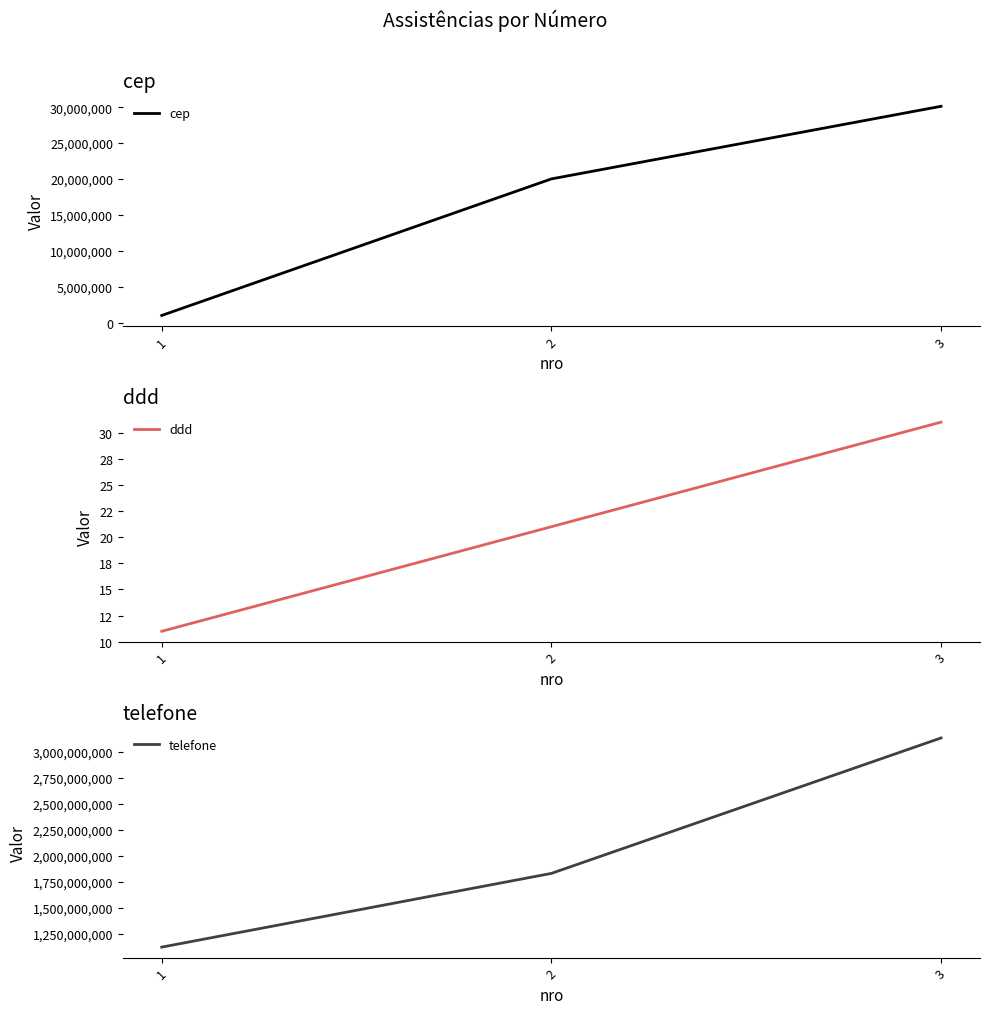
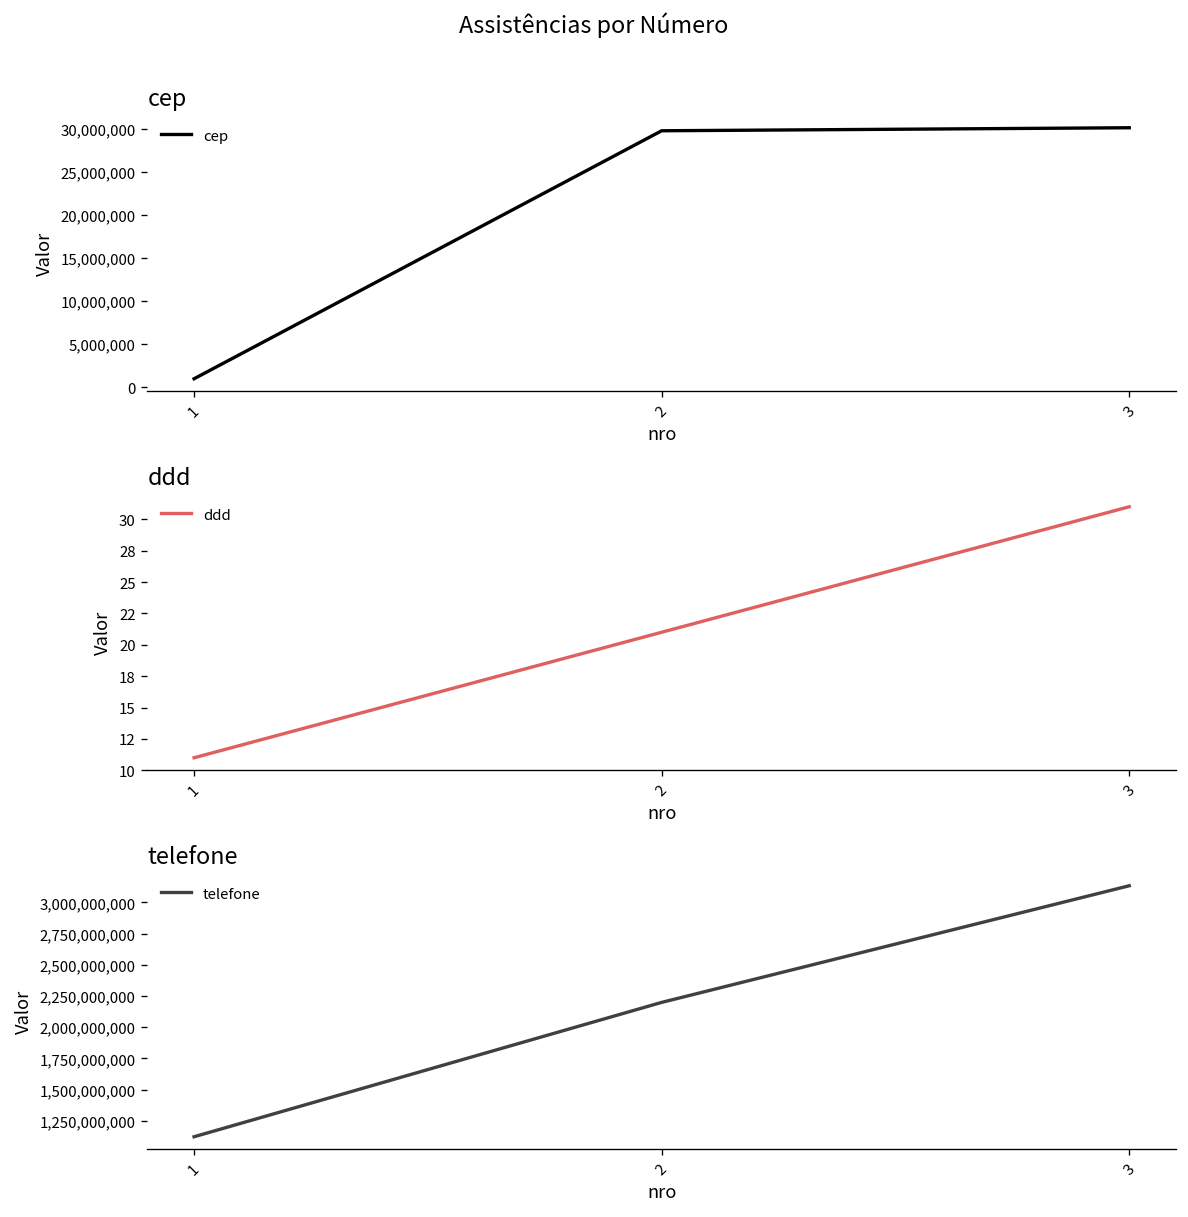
  {
    "cep": {
      "1": "1,000,000",
-     "2": "20,000,000",
+     "2": "30,000,000",
      "3": "30,000,000"
    },
    "telefone": {
      "1": "1,120,000,000",
-     "2": "1,830,000,000",
+     "2": "2,200,000,000",
      "3": "3,130,000,000"
    }
  }
